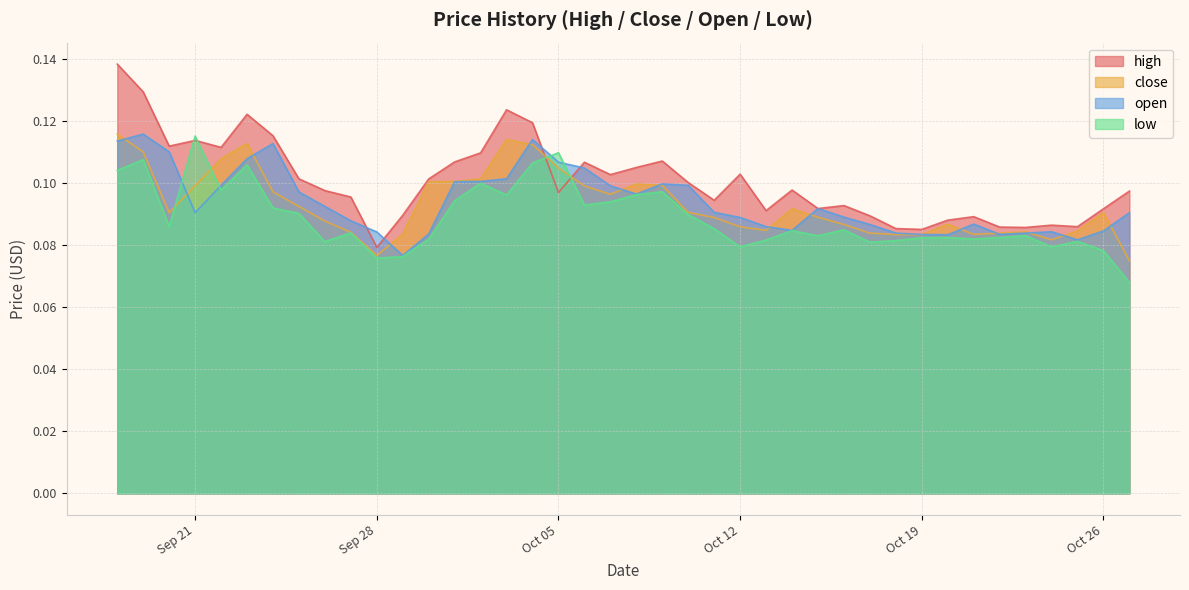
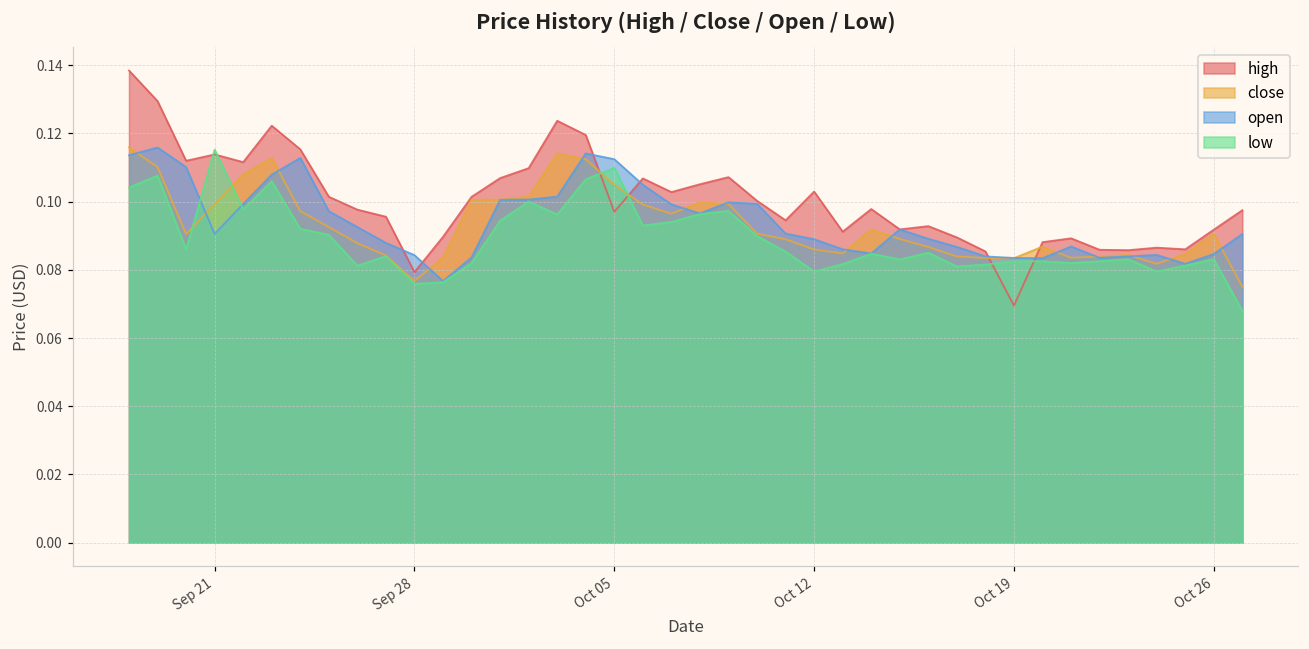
  {
    "high": {
      "Sep 21": 0.114,
      "Sep 28": 0.079,
      "Oct 05": 0.097,
      "Oct 12": 0.103,
-     "Oct 19": 0.085,
+     "Oct 19": 0.070,
      "Oct 26": 0.092
    },
    "close": {
      "Sep 21": 0.099,
      "Oct 05": 0.105,
      "Oct 12": 0.086,
      "Oct 26": 0.091
    },
    "open": {
      "Sep 21": 0.091,
      "Sep 28": 0.084,
-     "Oct 05": 0.107,
+     "Oct 05": 0.112,
      "Oct 12": 0.089,
      "Oct 26": 0.085
    },
    "low": {
      "Sep 21": 0.115,
      "Oct 05": 0.110,
      "Oct 12": 0.080,
      "Oct 19": 0.082,
-     "Oct 26": 0.078
+     "Oct 26": 0.083
    }
  }
